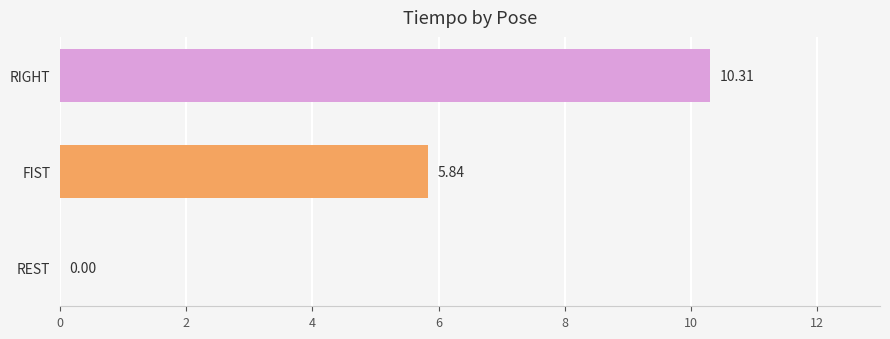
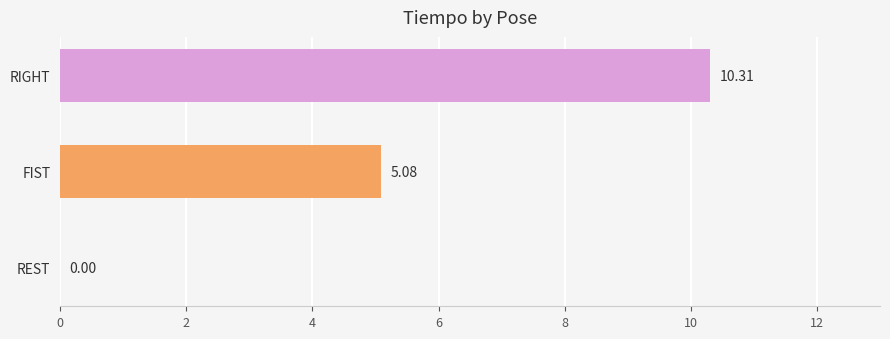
  {
    "RIGHT": 10.31,
-   "FIST": 5.84,
+   "FIST": 5.08,
    "REST": 0.00
  }
